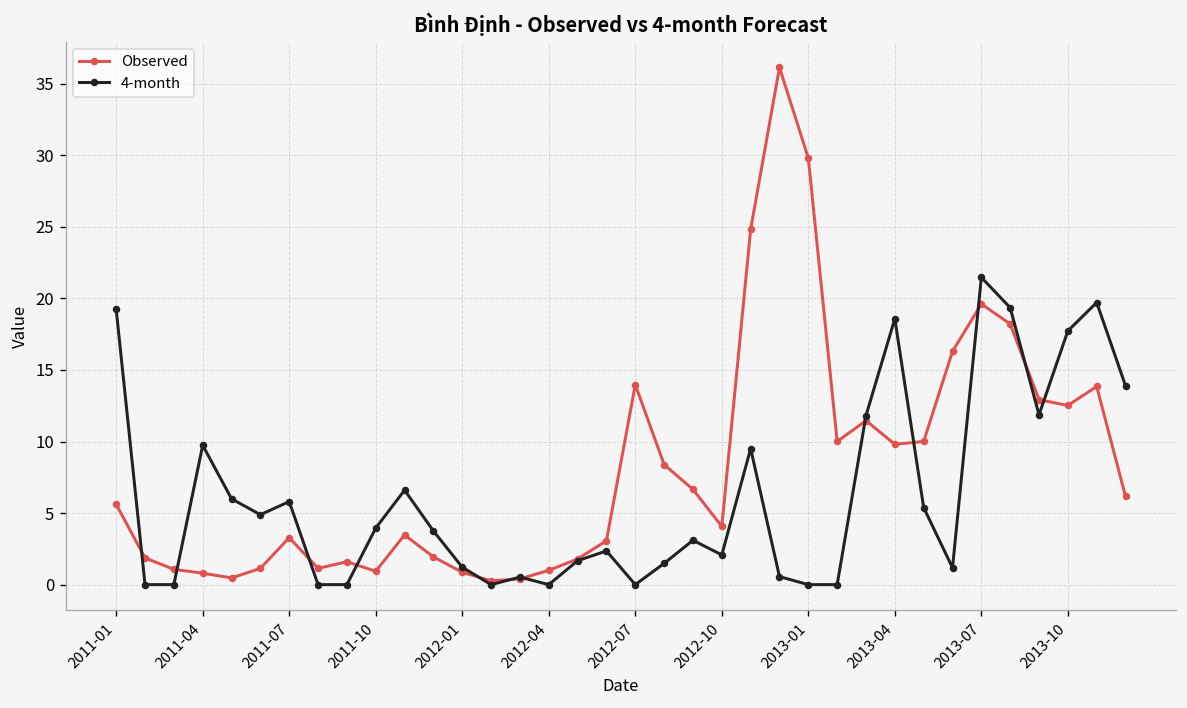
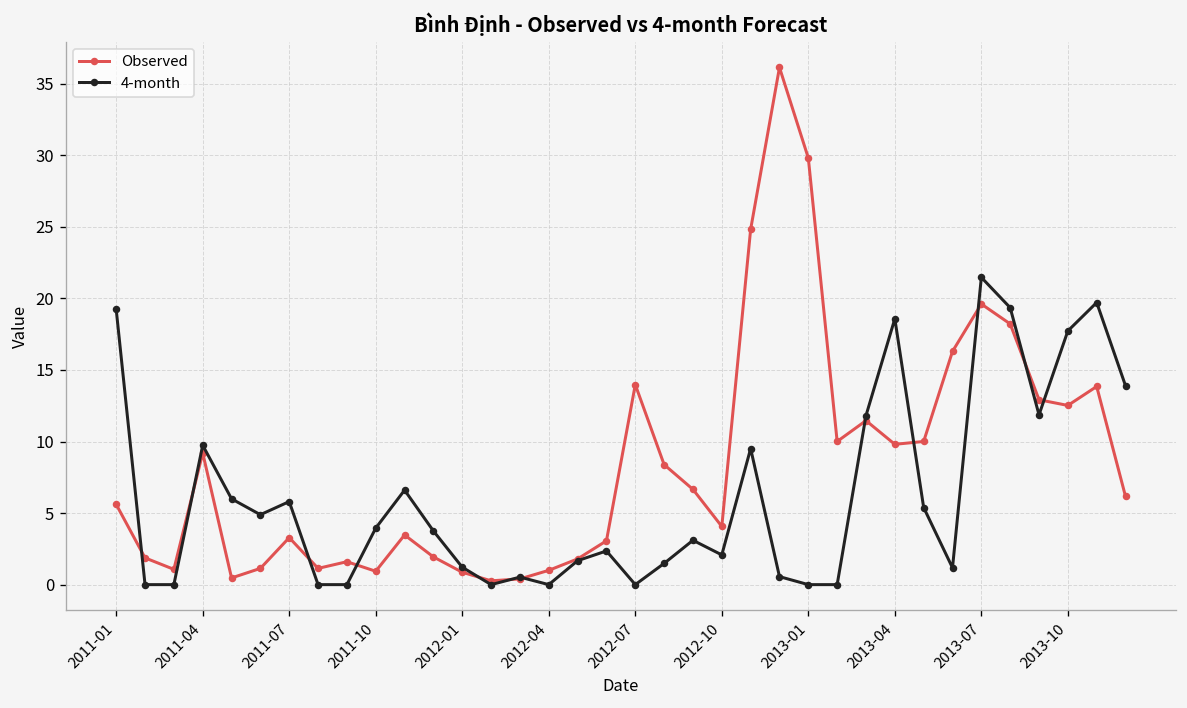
  {
    "Observed": {
      "2011-01": 5.6,
-     "2011-04": 0.8,
+     "2011-04": 9.2,
      "2011-07": 3.3,
      "2011-10": 0.9,
      "2012-01": 0.9,
      "2012-04": 1.0,
      "2012-07": 14.0,
      "2012-10": 4.1,
      "2013-01": 29.8,
      "2013-04": 9.8,
      "2013-07": 19.6,
      "2013-10": 12.5
    },
    "4-month": {
      "2011-01": 19.2,
      "2011-04": 9.7,
      "2011-07": 5.8,
      "2011-10": 4.0,
      "2012-01": 1.2,
      "2012-04": 0.0,
      "2012-07": 0.0,
      "2012-10": 2.1,
      "2013-01": 0.0,
      "2013-04": 18.6,
      "2013-07": 21.5,
      "2013-10": 17.7
    }
  }
